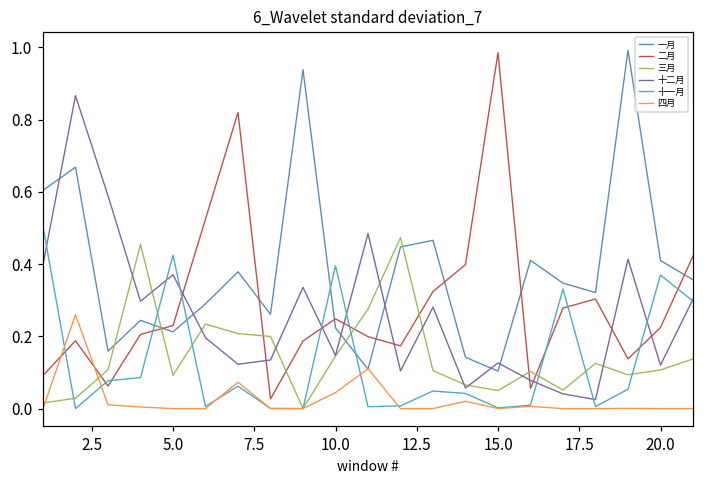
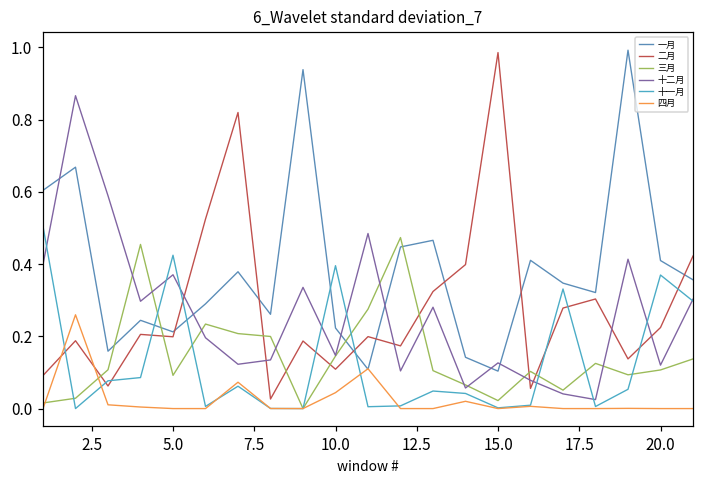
  {
    "二月": {
-     "5.0": 0.23,
-     "10.0": 0.25,
+     "5.0": 0.20,
+     "10.0": 0.11,
      "15.0": 0.99,
      "20.0": 0.22
    },
    "三月": {
      "5.0": 0.09,
-     "15.0": 0.05,
+     "15.0": 0.02,
      "20.0": 0.11
    },
    "四月": {
      "5.0": 0.00,
      "10.0": 0.04,
      "20.0": 0.00
    }
  }
